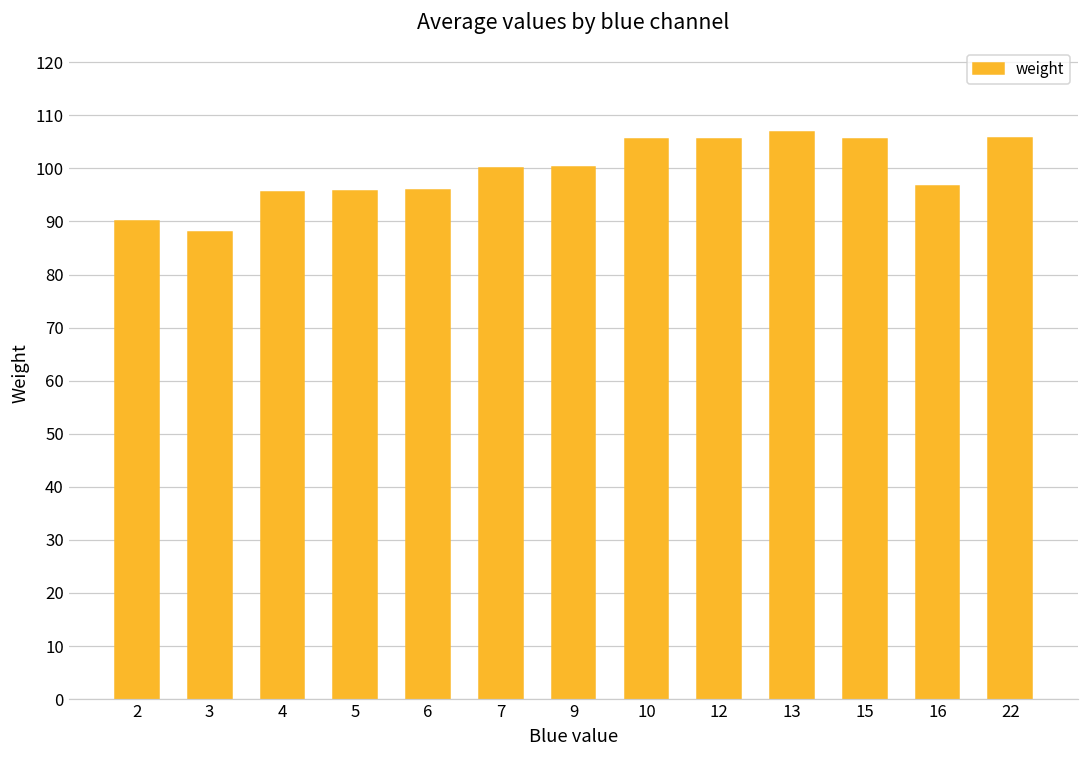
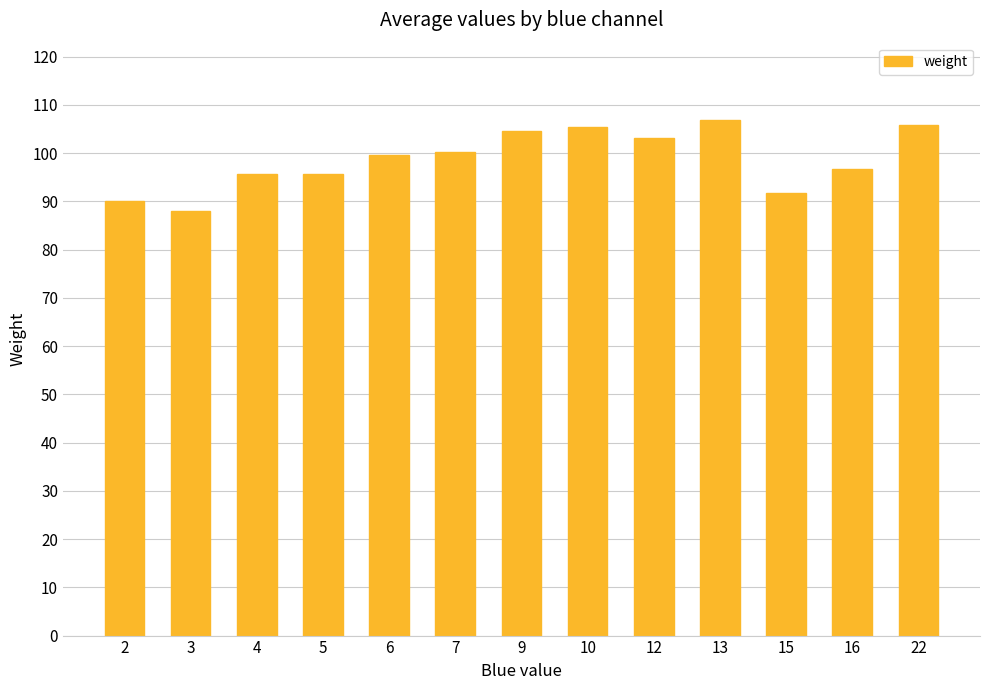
  {
    "2": 90,
    "3": 88,
    "4": 96,
    "5": 96,
-   "6": 96,
+   "6": 100,
    "7": 100,
-   "9": 100,
+   "9": 105,
    "10": 105,
-   "12": 106,
+   "12": 103,
    "13": 107,
-   "15": 106,
+   "15": 92,
    "16": 97,
    "22": 106
  }
